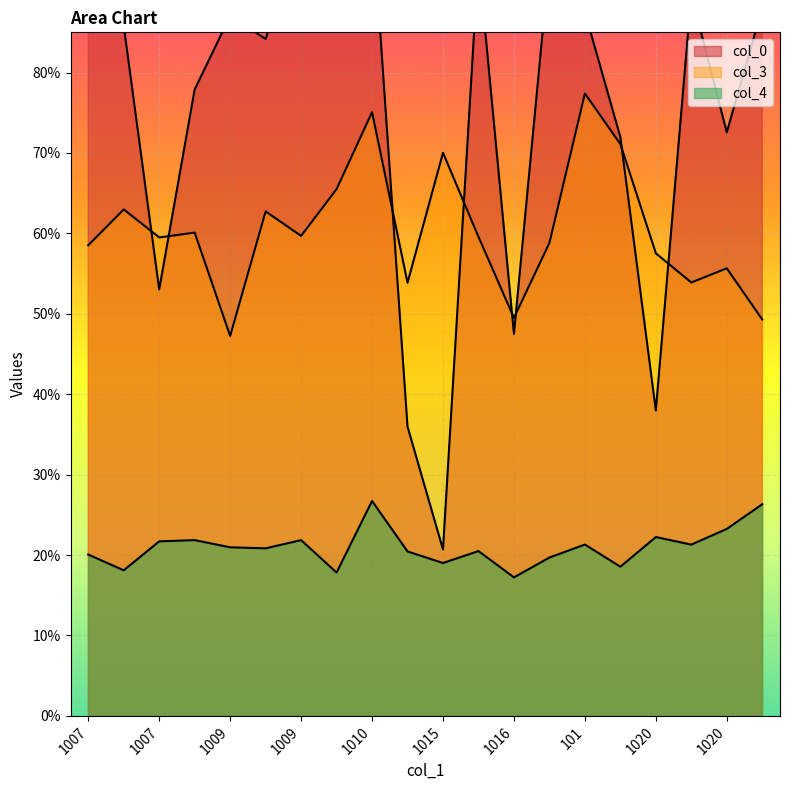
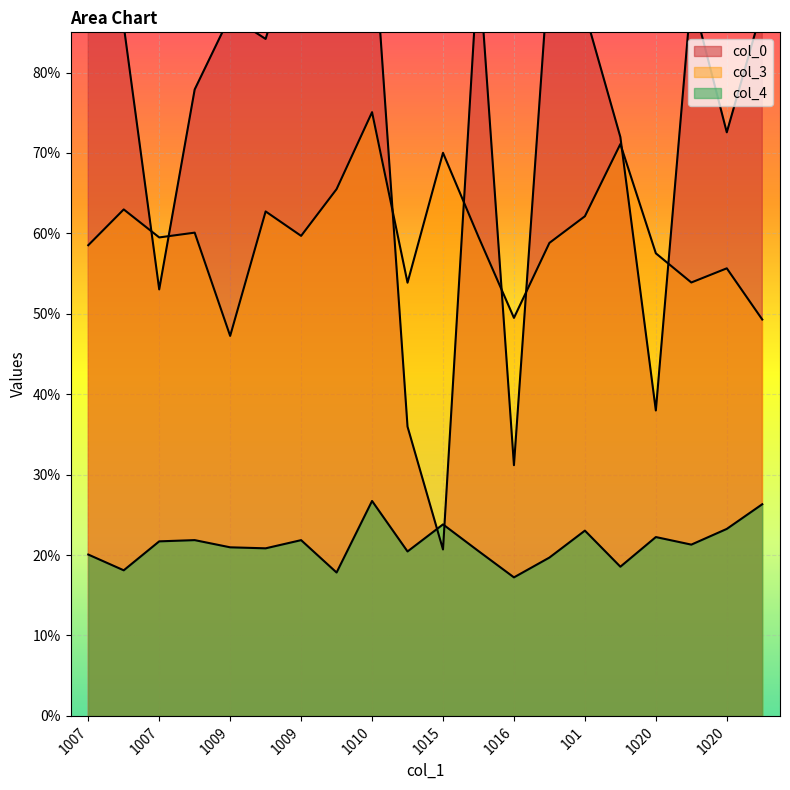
  {
    "col_0": {
      "1015": "21%",
-     "1016": "48%"
+     "1016": "31%"
    },
    "col_3": {
      "1010": "75%",
      "1015": "70%",
      "1016": "49%",
-     "101": "77%"
+     "101": "62%"
    },
    "col_4": {
      "1010": "27%",
-     "1015": "19%",
+     "1015": "24%",
      "1016": "17%",
-     "101": "21%"
+     "101": "23%"
    }
  }
